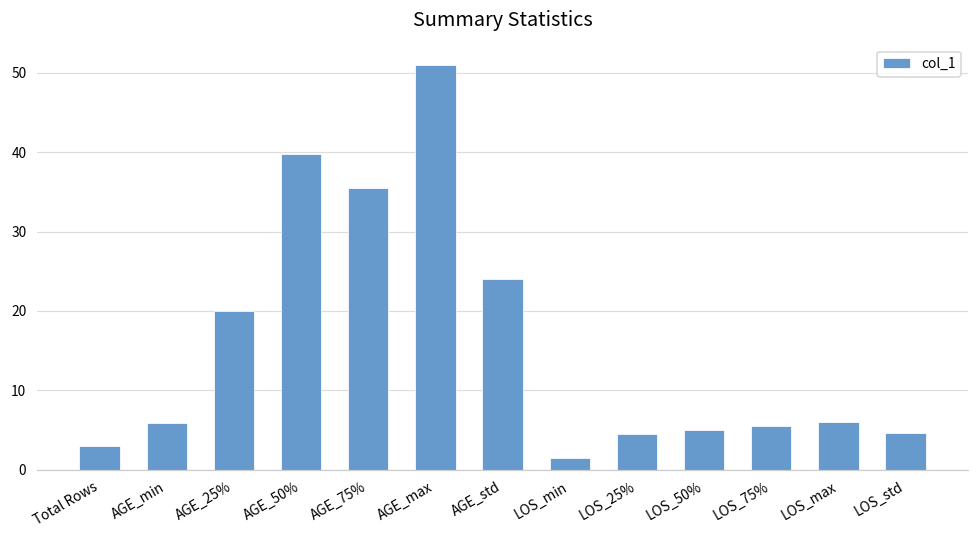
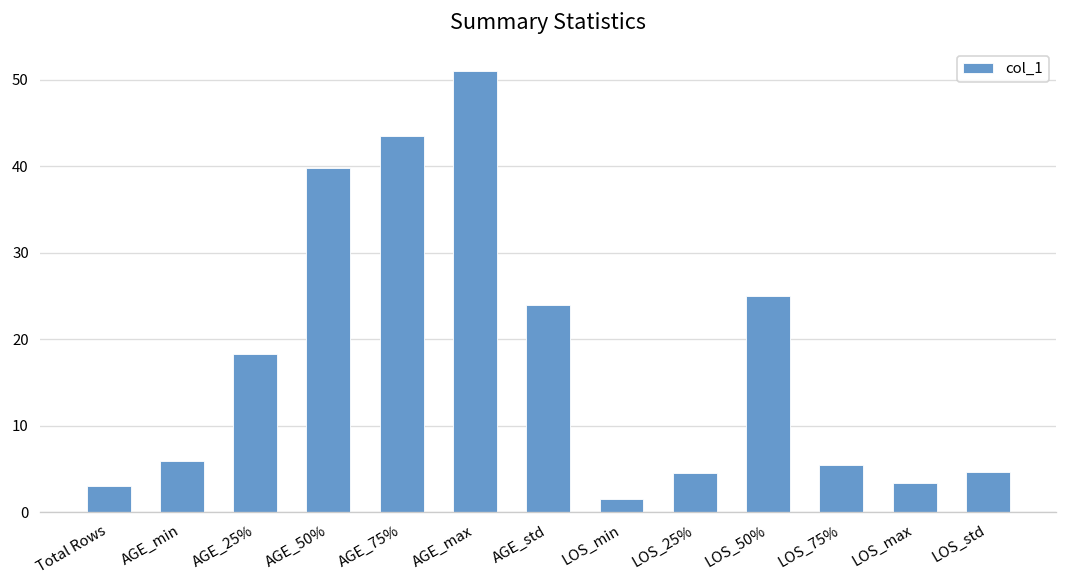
  {
    "Total Rows": 3,
    "AGE_min": 6,
-   "AGE_25%": 20,
+   "AGE_25%": 18,
    "AGE_50%": 40,
-   "AGE_75%": 36,
+   "AGE_75%": 44,
    "AGE_max": 51,
    "AGE_std": 24,
    "LOS_min": 2,
    "LOS_25%": 5,
-   "LOS_50%": 5,
+   "LOS_50%": 25,
    "LOS_75%": 6,
-   "LOS_max": 6,
+   "LOS_max": 3,
    "LOS_std": 5
  }
